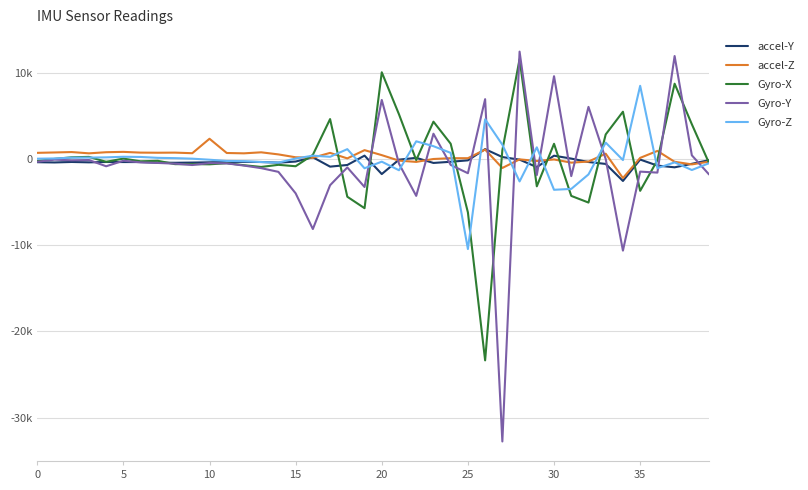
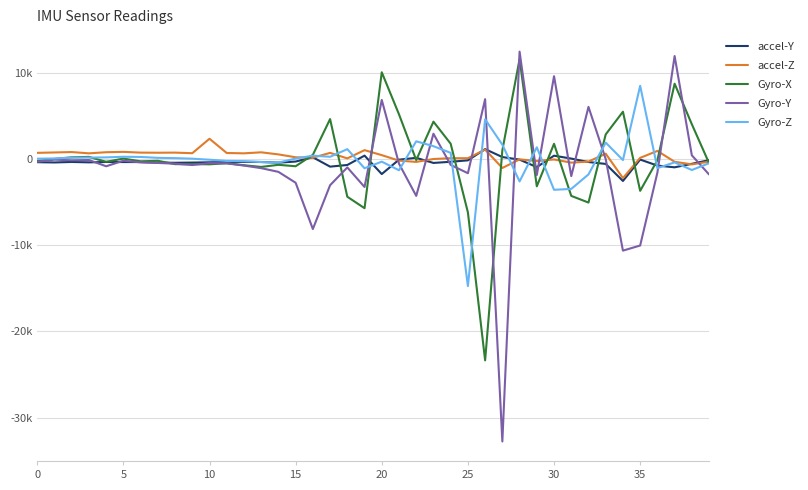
  {
    "accel-Y": {
      "15": 0,
      "20": -2000,
      "30": 0
    },
    "accel-Z": {
      "0": 1000,
      "5": 1000,
      "10": 2000,
      "20": 0,
      "30": 0
    },
    "Gyro-X": {
      "15": -1000,
      "20": 10000,
      "25": -6000,
      "30": 2000,
      "35": -4000
    },
    "Gyro-Y": {
-     "15": -4000,
+     "15": -3000,
      "20": 7000,
      "25": -2000,
      "30": 10000,
-     "35": -1000
+     "35": -10000
    },
    "Gyro-Z": {
      "10": 0,
      "20": 0,
-     "25": -10000,
+     "25": -15000,
      "30": -4000,
      "35": 9000
    }
  }
